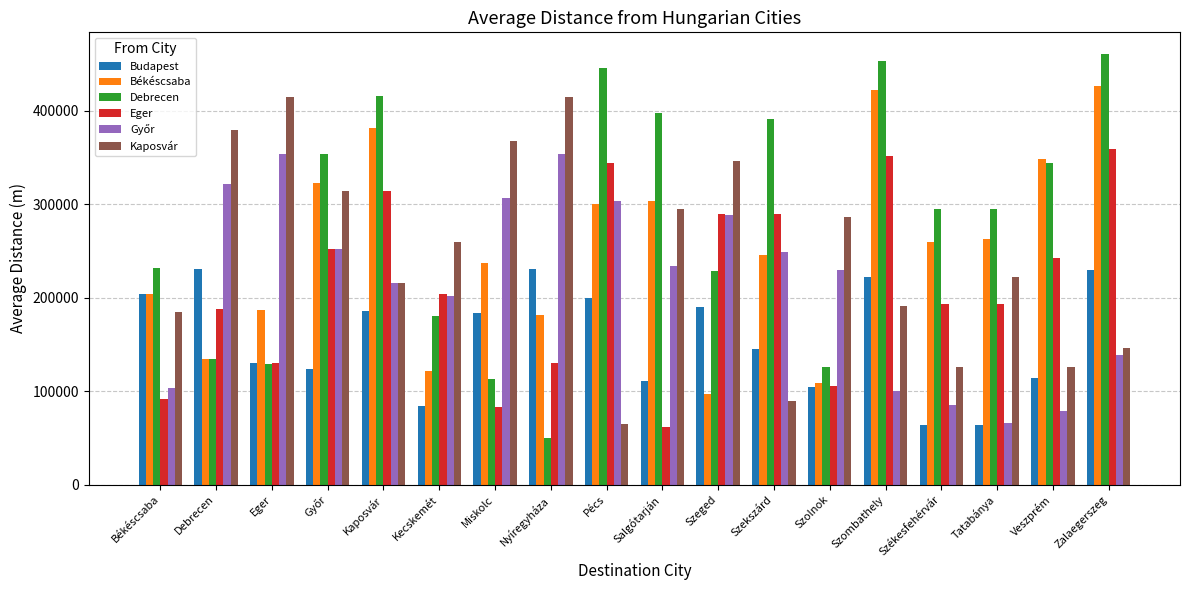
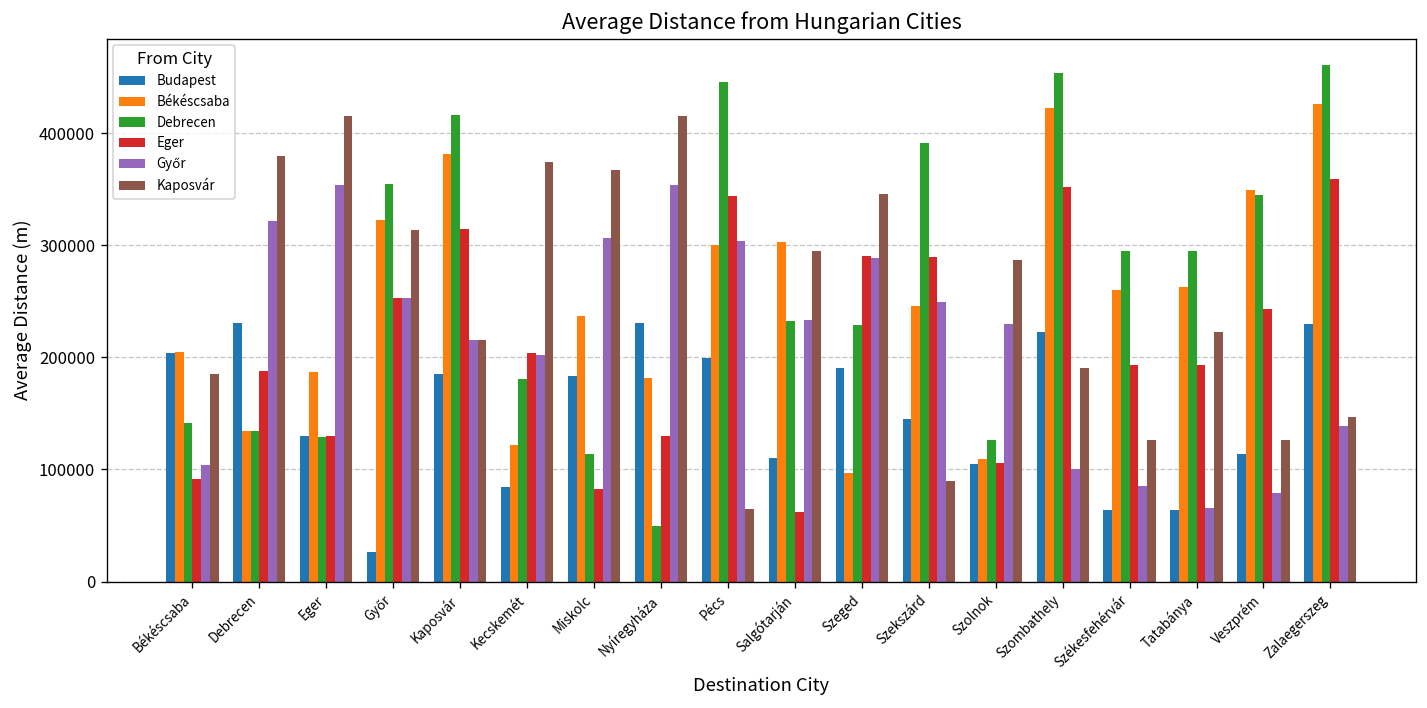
  {
    "Budapest": {
      "Békéscsaba": 200000,
      "Debrecen": 230000,
      "Eger": 130000,
-     "Győr": 120000,
+     "Győr": 30000,
      "Kaposvár": 190000,
      "Kecskemét": 80000,
      "Miskolc": 180000,
      "Nyíregyháza": 230000,
      "Pécs": 200000,
      "Salgótarján": 110000,
      "Szeged": 190000,
      "Szekszárd": 150000,
      "Szolnok": 100000,
      "Szombathely": 220000,
      "Székesfehérvár": 60000,
      "Tatabánya": 60000,
      "Veszprém": 110000,
      "Zalaegerszeg": 230000
    },
    "Békéscsaba": {
      "Békéscsaba": 200000,
      "Debrecen": 130000,
      "Eger": 190000,
      "Győr": 320000,
      "Kaposvár": 380000,
      "Kecskemét": 120000,
      "Miskolc": 240000,
      "Nyíregyháza": 180000,
      "Pécs": 300000,
      "Salgótarján": 300000,
      "Szeged": 100000,
      "Szekszárd": 250000,
      "Szolnok": 110000,
      "Szombathely": 420000,
      "Székesfehérvár": 260000,
      "Tatabánya": 260000,
      "Veszprém": 350000,
      "Zalaegerszeg": 430000
    },
    "Debrecen": {
-     "Békéscsaba": 230000,
+     "Békéscsaba": 140000,
      "Debrecen": 130000,
      "Eger": 130000,
      "Győr": 350000,
      "Kaposvár": 420000,
      "Kecskemét": 180000,
      "Miskolc": 110000,
      "Nyíregyháza": 50000,
      "Pécs": 450000,
-     "Salgótarján": 400000,
+     "Salgótarján": 230000,
      "Szeged": 230000,
      "Szekszárd": 390000,
      "Szolnok": 130000,
      "Szombathely": 450000,
      "Székesfehérvár": 290000,
      "Tatabánya": 290000,
      "Veszprém": 340000,
      "Zalaegerszeg": 460000
    },
    "Eger": {
      "Békéscsaba": 90000,
      "Debrecen": 190000,
      "Eger": 130000,
      "Győr": 250000,
      "Kaposvár": 310000,
      "Kecskemét": 200000,
      "Miskolc": 80000,
      "Nyíregyháza": 130000,
      "Pécs": 340000,
      "Salgótarján": 60000,
      "Szeged": 290000,
      "Szekszárd": 290000,
      "Szolnok": 110000,
      "Szombathely": 350000,
      "Székesfehérvár": 190000,
      "Tatabánya": 190000,
      "Veszprém": 240000,
      "Zalaegerszeg": 360000
    },
    "Győr": {
      "Békéscsaba": 100000,
      "Debrecen": 320000,
      "Eger": 350000,
      "Győr": 250000,
      "Kaposvár": 220000,
      "Kecskemét": 200000,
      "Miskolc": 310000,
      "Nyíregyháza": 350000,
      "Pécs": 300000,
      "Salgótarján": 230000,
      "Szeged": 290000,
      "Szekszárd": 250000,
      "Szolnok": 230000,
      "Szombathely": 100000,
      "Székesfehérvár": 90000,
      "Tatabánya": 70000,
      "Veszprém": 80000,
      "Zalaegerszeg": 140000
    },
    "Kaposvár": {
      "Békéscsaba": 180000,
      "Debrecen": 380000,
      "Eger": 420000,
      "Győr": 310000,
      "Kaposvár": 220000,
-     "Kecskemét": 260000,
+     "Kecskemét": 370000,
      "Miskolc": 370000,
      "Nyíregyháza": 420000,
      "Pécs": 70000,
      "Salgótarján": 290000,
      "Szeged": 350000,
      "Szekszárd": 90000,
      "Szolnok": 290000,
      "Szombathely": 190000,
      "Székesfehérvár": 130000,
      "Tatabánya": 220000,
      "Veszprém": 130000,
      "Zalaegerszeg": 150000
    }
  }
